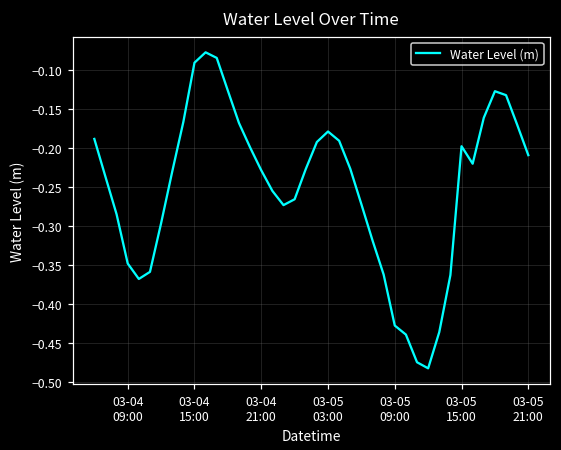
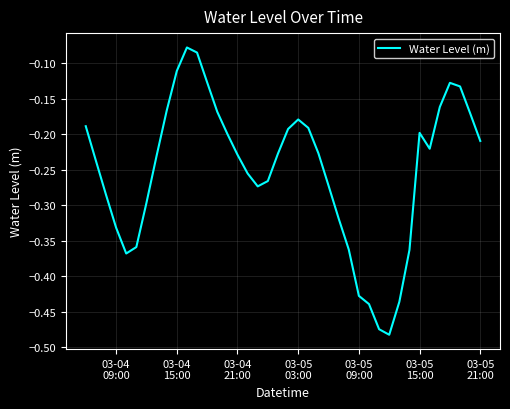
  {
-   "03-04 09:00": -0.35,
-   "03-04 15:00": -0.09,
+   "03-04 09:00": -0.33,
+   "03-04 15:00": -0.11,
    "03-04 21:00": -0.23,
    "03-05 03:00": -0.18,
    "03-05 09:00": -0.43,
    "03-05 15:00": -0.20,
    "03-05 21:00": -0.21
  }
